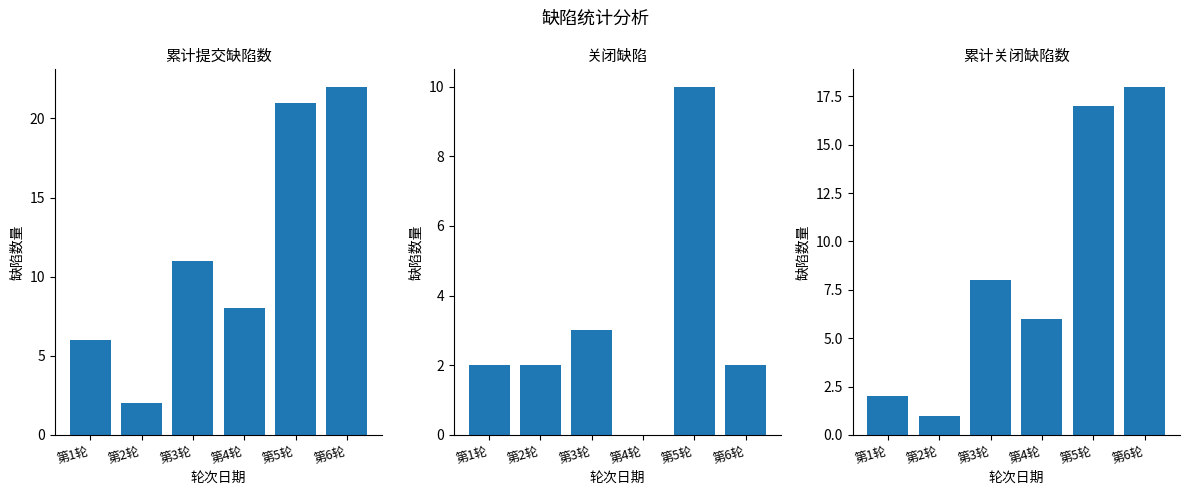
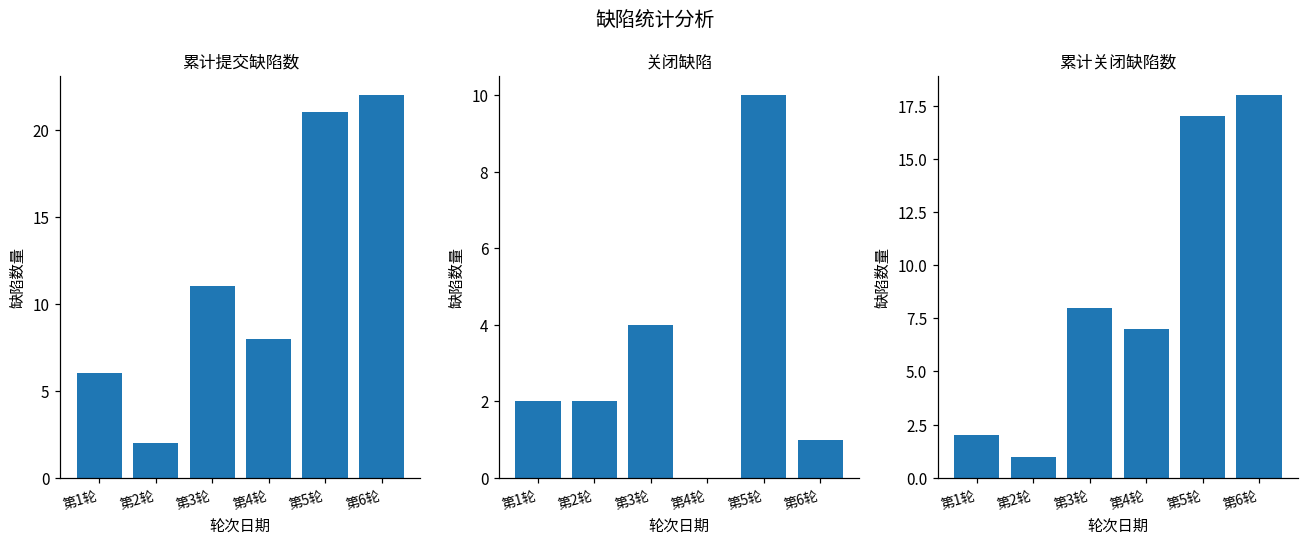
  {
    "累计提交缺陷数": {
      "第1轮": 6.0,
      "第2轮": 2.0,
      "第3轮": 11.0,
      "第4轮": 8.0,
      "第5轮": 21.0,
      "第6轮": 22.0
    },
    "关闭缺陷": {
      "第1轮": 2,
      "第2轮": 2,
-     "第3轮": 3,
+     "第3轮": 4,
      "第4轮": 0,
      "第5轮": 10,
-     "第6轮": 2
+     "第6轮": 1
    },
    "累计关闭缺陷数": {
      "第1轮": 2,
      "第2轮": 1,
      "第3轮": 8,
-     "第4轮": 6,
+     "第4轮": 7,
      "第5轮": 17,
      "第6轮": 18
    }
  }
